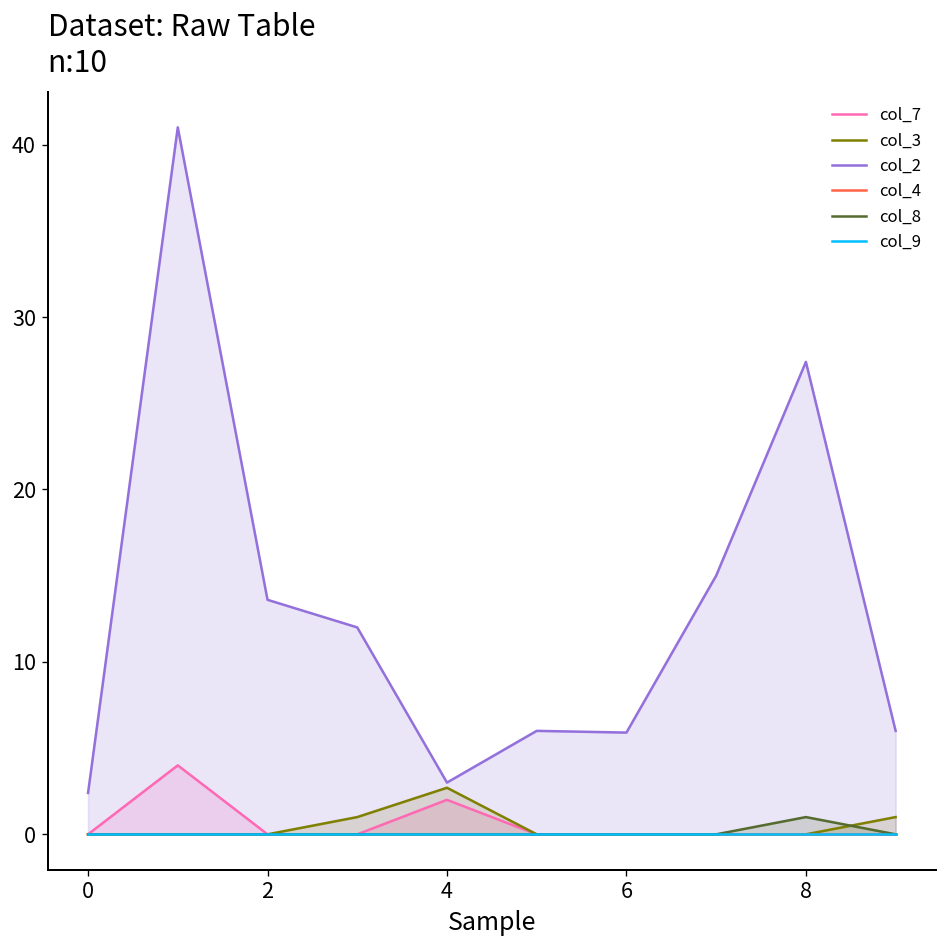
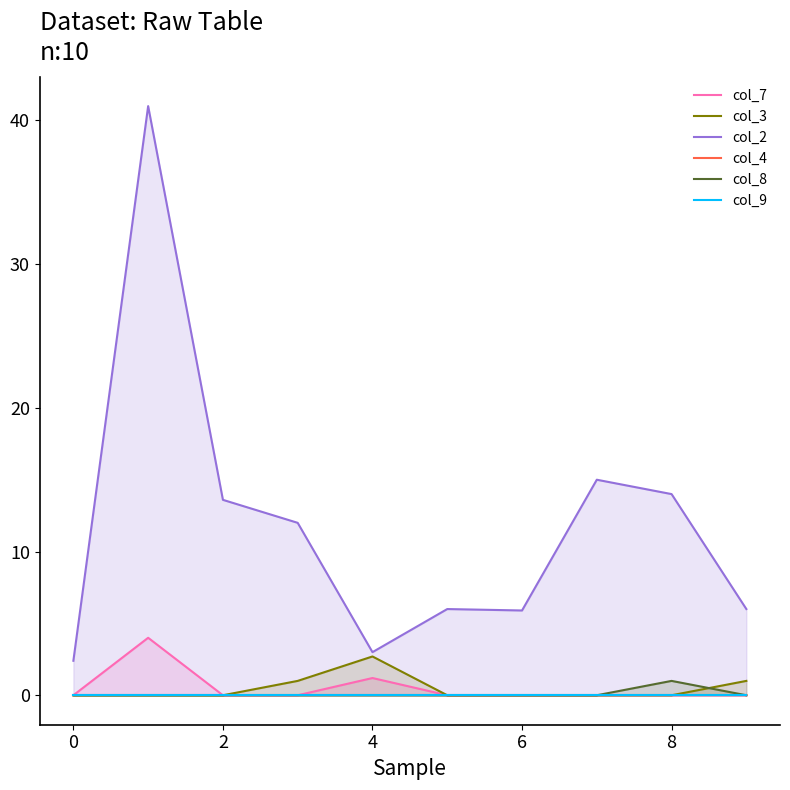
  {
    "col_7": {
-     "4": 2.0
+     "4": 1.2
    },
    "col_3": {
      "4": 2.7
    },
    "col_2": {
      "0": 2.4,
      "2": 13.6,
      "4": 3.0,
      "6": 5.9,
-     "8": 27.4
+     "8": 14.0
    },
    "col_8": {
      "8": 1.0
    }
  }
